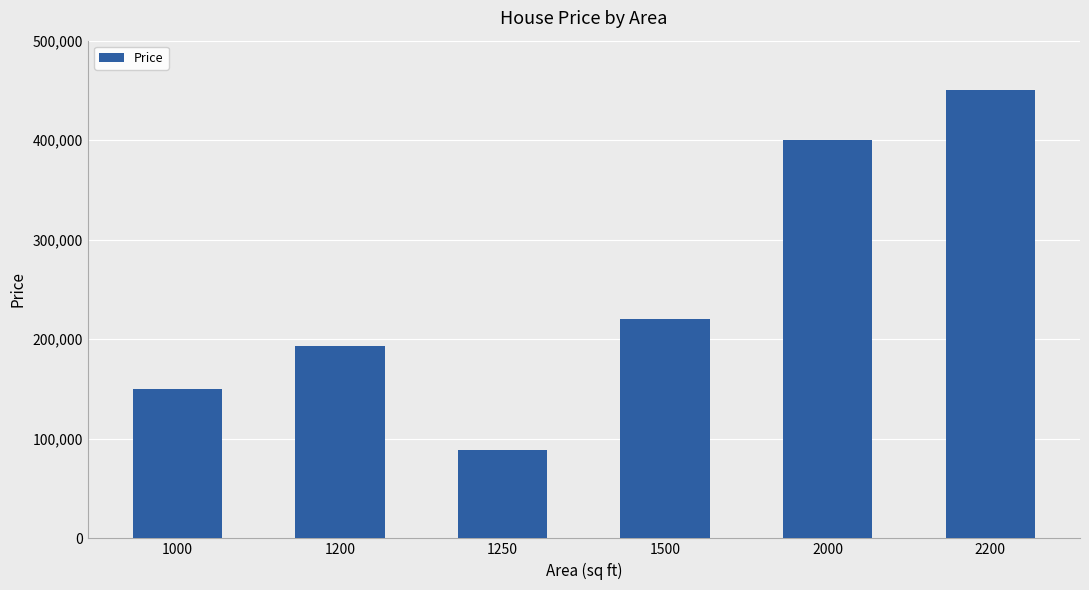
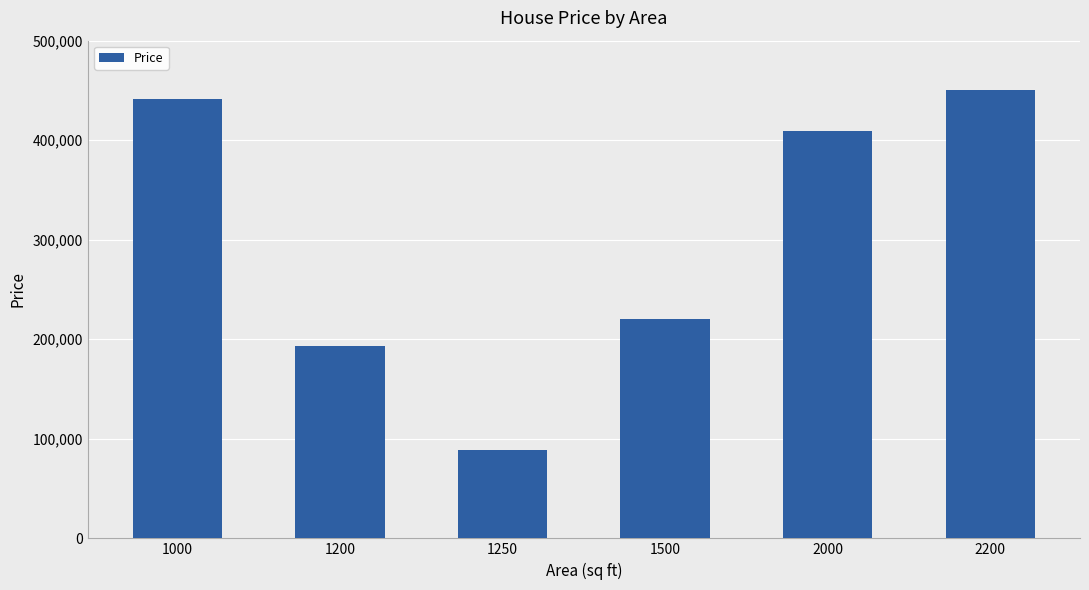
  {
-   "1000": "150,000",
+   "1000": "440,000",
    "1200": "190,000",
    "1250": "90,000",
    "1500": "220,000",
-   "2000": "400,000",
+   "2000": "410,000",
    "2200": "450,000"
  }
